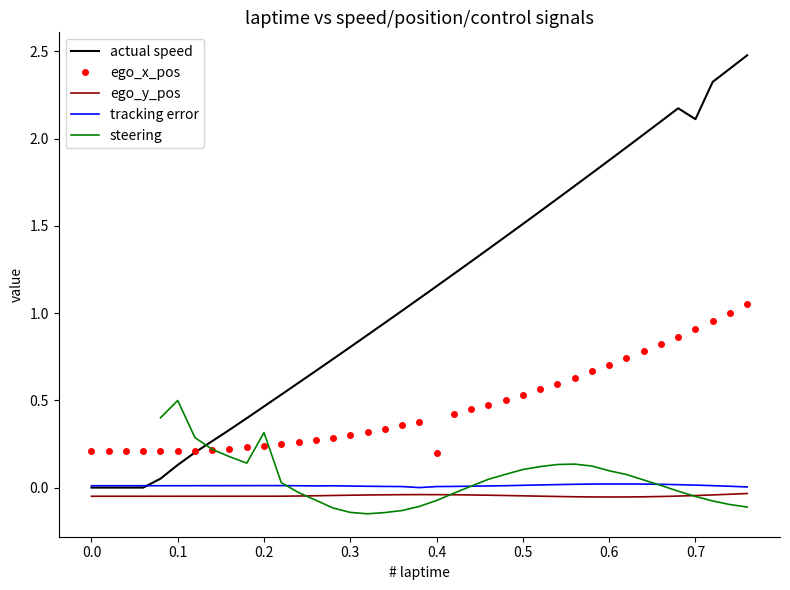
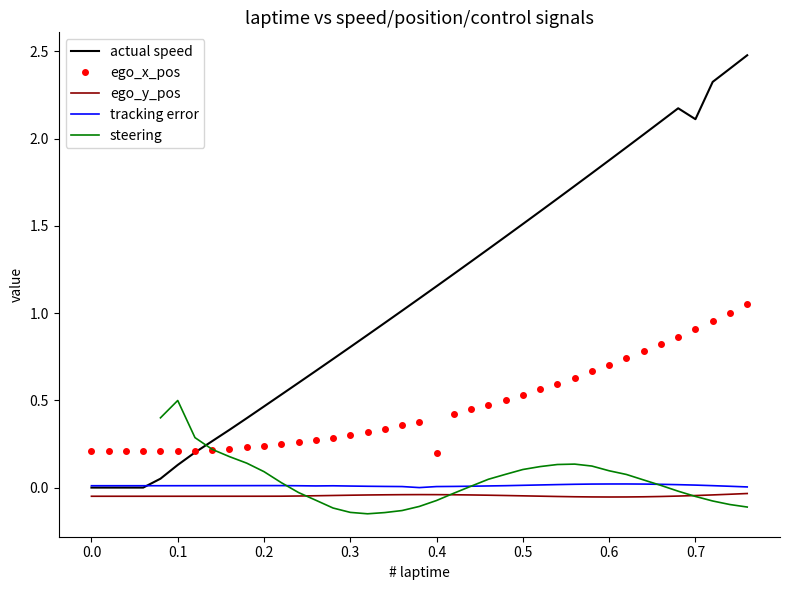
  {
    "actual speed": {
      "0.1": 0.13,
      "0.2": 0.47,
      "0.3": 0.81,
      "0.4": 1.15,
      "0.5": 1.51,
      "0.6": 1.88,
      "0.7": 2.11
    },
    "ego_x_pos": {
      "0.0": 0.21,
      "0.1": 0.21,
      "0.2": 0.24,
      "0.3": 0.30,
      "0.4": 0.20,
      "0.5": 0.53,
      "0.6": 0.70,
      "0.7": 0.91
    },
    "ego_y_pos": {
      "0.0": -0.05,
      "0.1": -0.05,
      "0.2": -0.05,
      "0.3": -0.04,
      "0.4": -0.04,
      "0.5": -0.05,
      "0.6": -0.05
    },
    "tracking error": {
      "0.1": 0.01,
      "0.2": 0.01,
      "0.3": 0.01,
      "0.4": 0.01,
      "0.5": 0.01,
      "0.6": 0.02,
      "0.7": 0.01
    },
    "steering": {
      "0.1": 0.50,
-     "0.2": 0.32,
+     "0.2": 0.09,
      "0.3": -0.14,
      "0.4": -0.07,
      "0.5": 0.10,
      "0.6": 0.10
    }
  }
